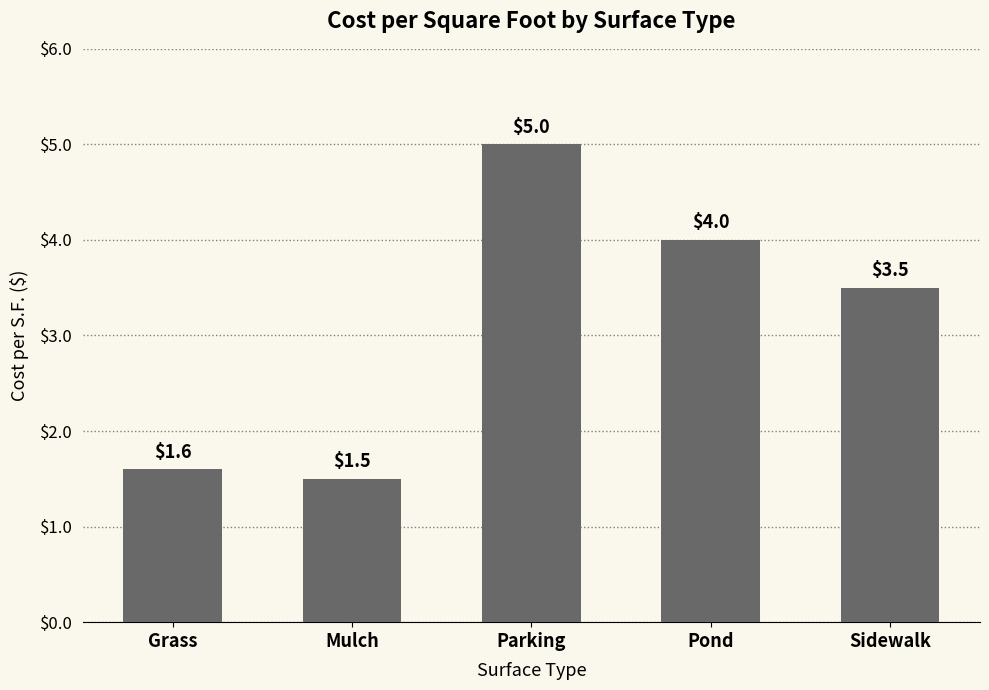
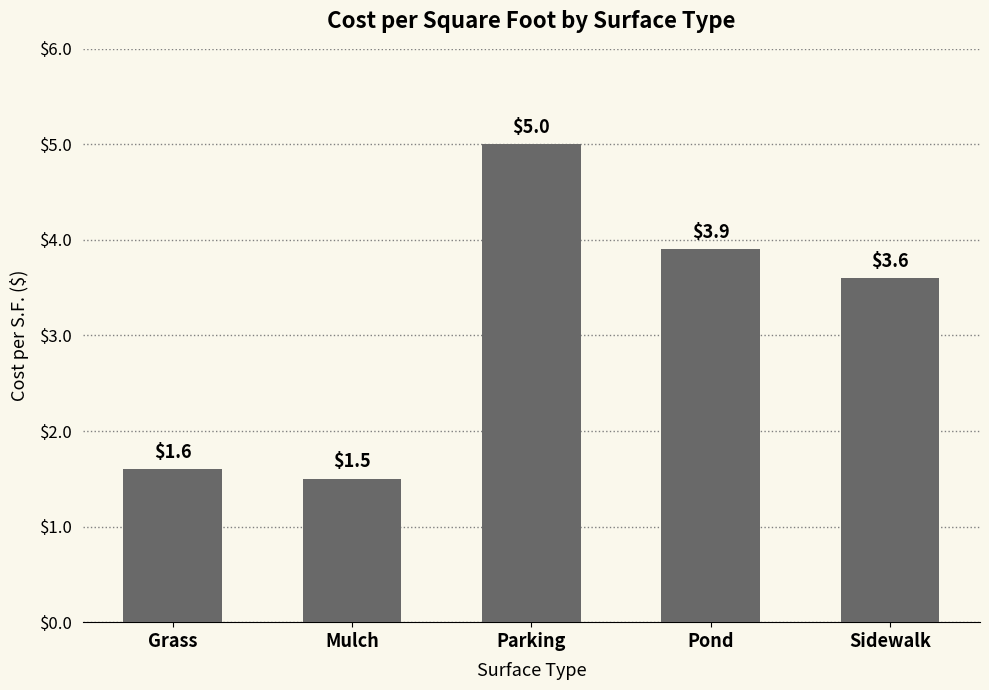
  {
    "Grass": "$1.6",
    "Mulch": "$1.5",
    "Parking": "$5.0",
-   "Pond": "$4.0",
-   "Sidewalk": "$3.5"
+   "Pond": "$3.9",
+   "Sidewalk": "$3.6"
  }
